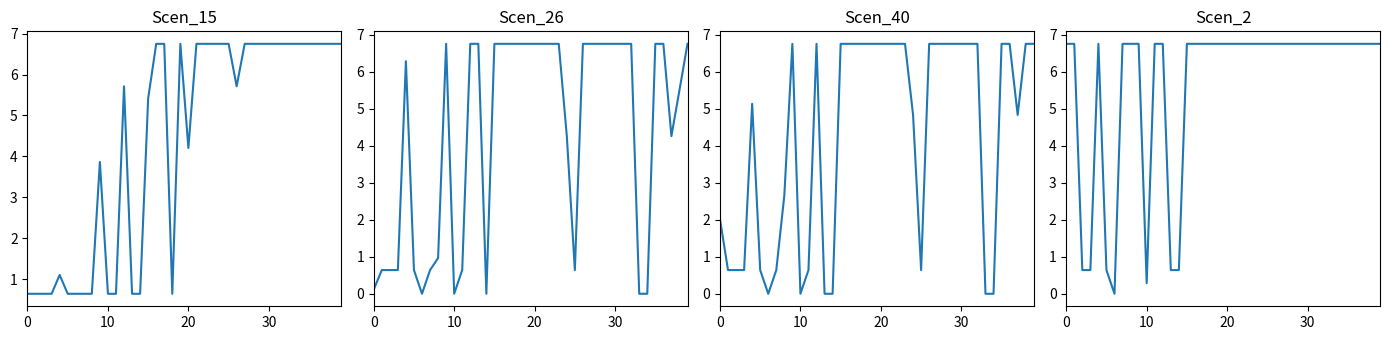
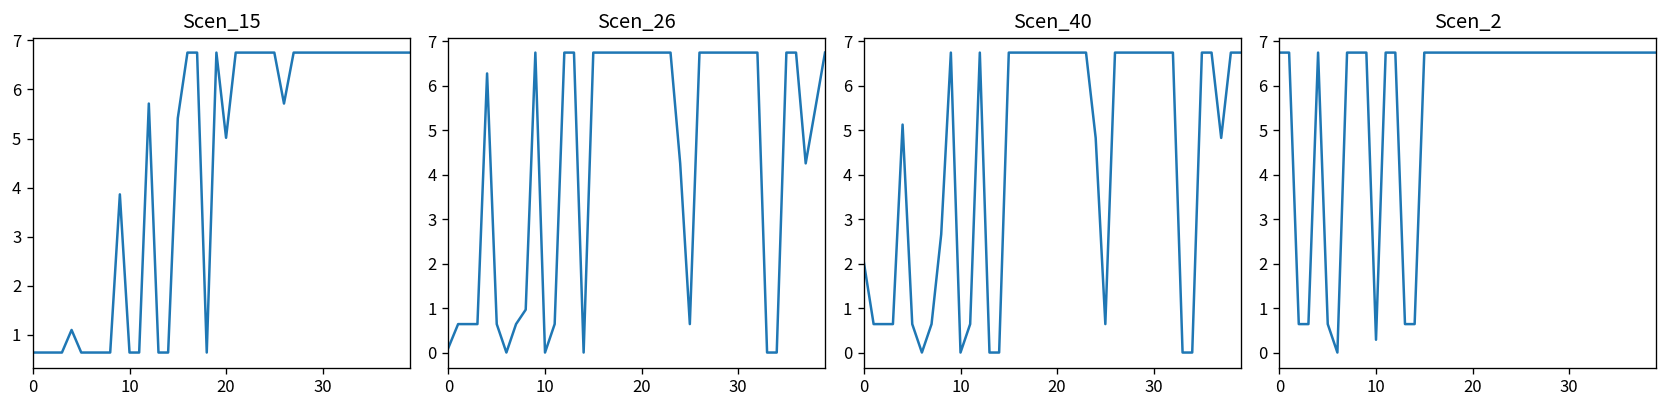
  {
    "Scen_15": {
      "0": 0.6,
      "10": 0.6,
-     "20": 4.2,
+     "20": 5.0,
      "30": 6.8
    },
    "Scen_26": {
      "0": 0.1,
      "10": 0.0,
      "20": 6.8,
      "30": 6.8
    },
    "Scen_40": {
      "0": 2.0,
      "10": 0.0,
      "20": 6.8,
      "30": 6.8
    },
    "Scen_2": {
      "0": 6.8,
      "10": 0.3,
      "20": 6.8,
      "30": 6.8
    }
  }
